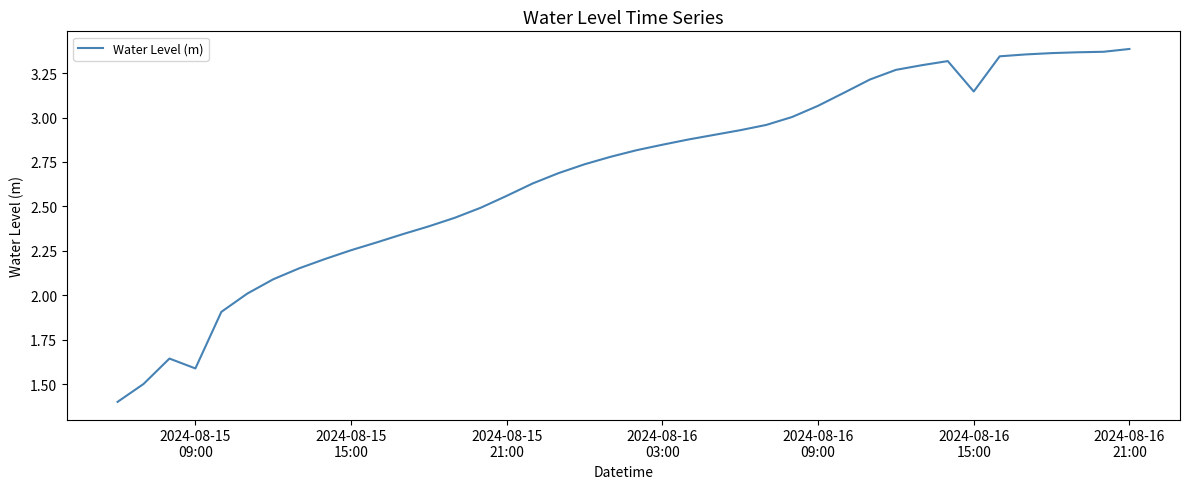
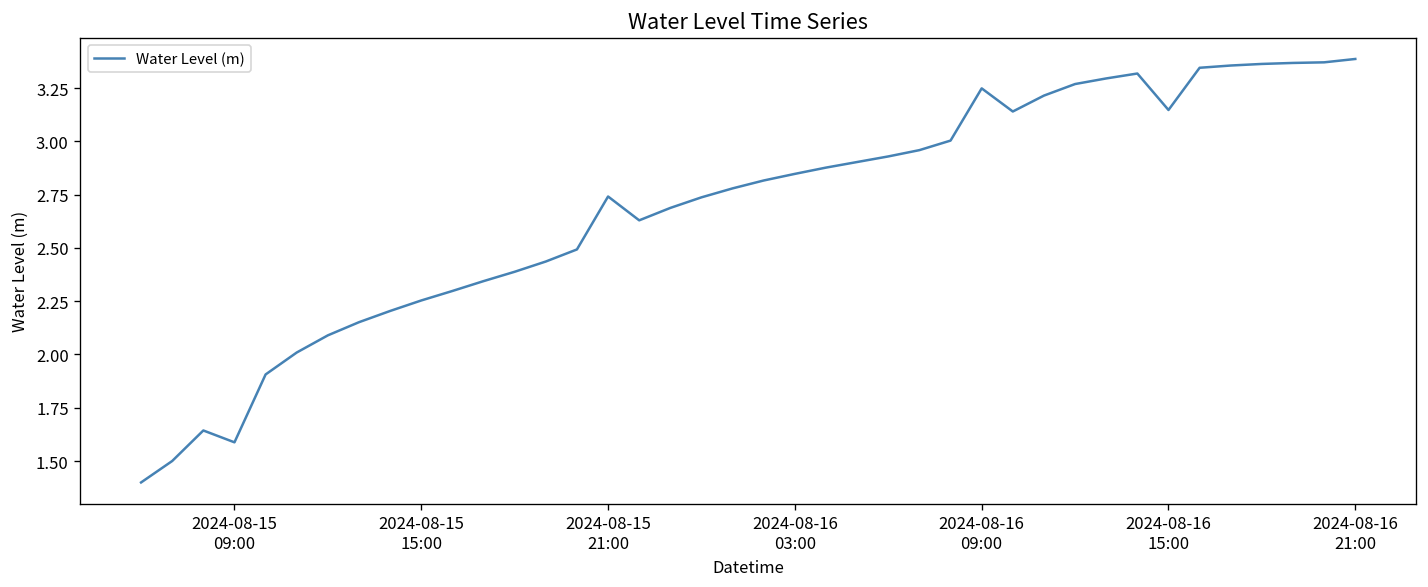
  {
    "2024-08-15 09:00": 1.59,
    "2024-08-15 15:00": 2.25,
-   "2024-08-15 21:00": 2.56,
+   "2024-08-15 21:00": 2.74,
    "2024-08-16 03:00": 2.85,
-   "2024-08-16 09:00": 3.07,
+   "2024-08-16 09:00": 3.25,
    "2024-08-16 15:00": 3.15,
    "2024-08-16 21:00": 3.39
  }
